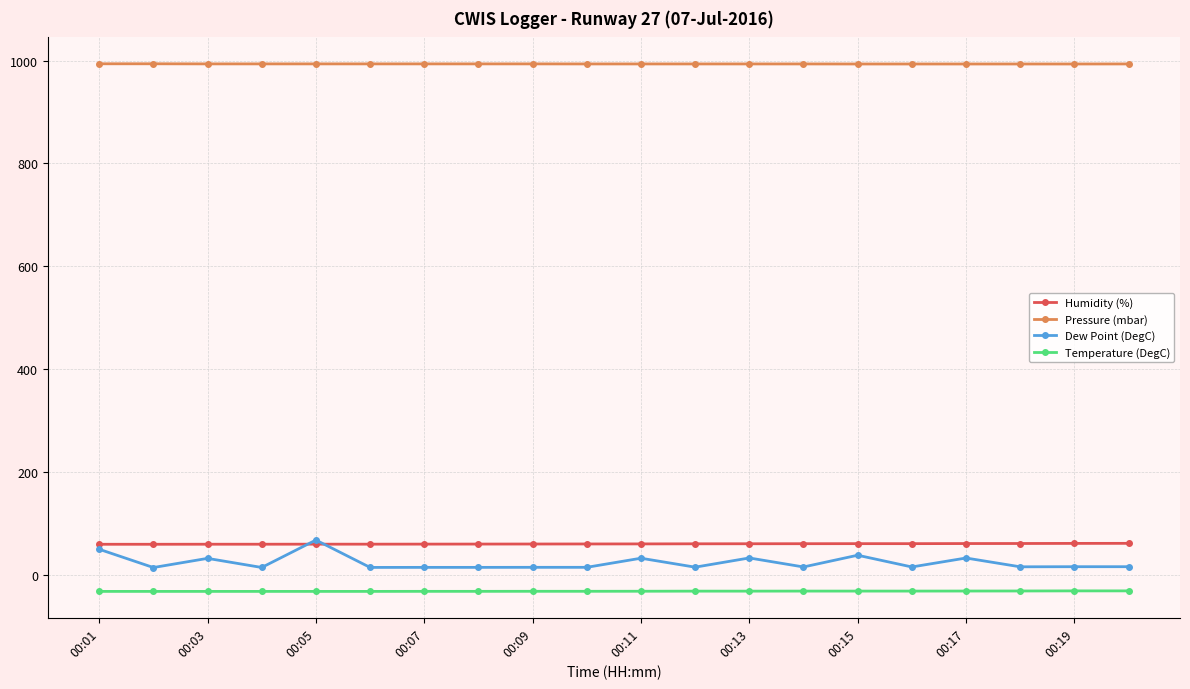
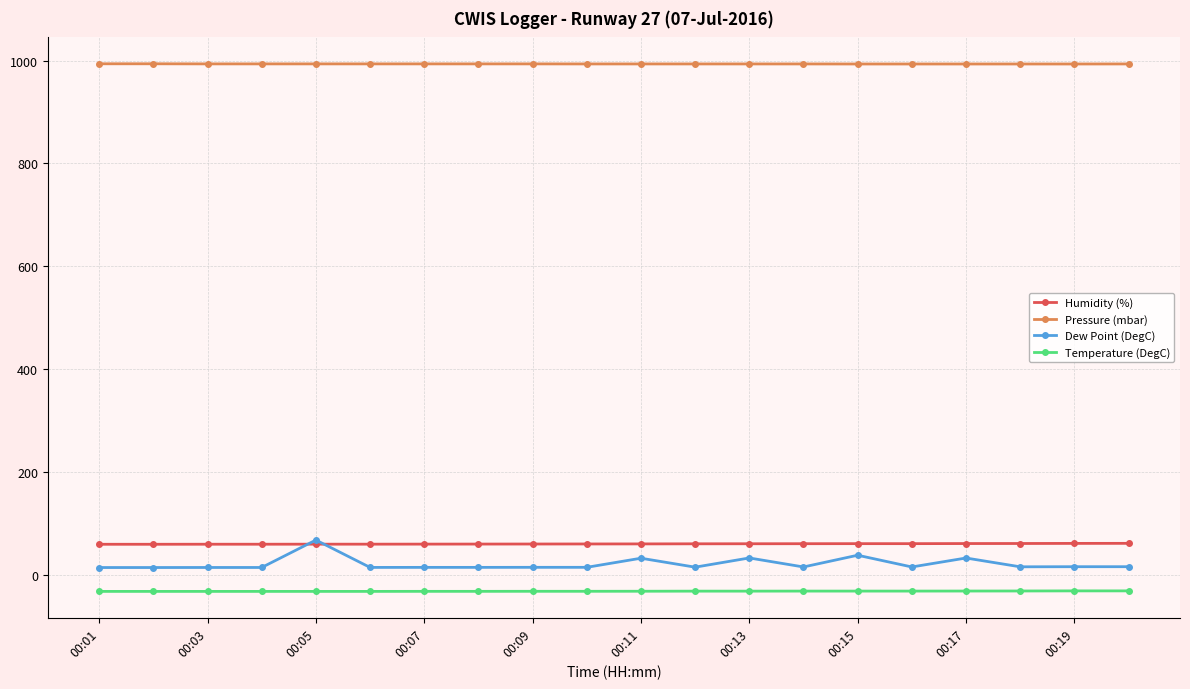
  {
    "Dew Point (DegC)": {
-     "00:01": 50,
-     "00:03": 30,
+     "00:01": 10,
+     "00:03": 10,
      "00:05": 70,
      "00:07": 20,
      "00:09": 20,
      "00:11": 30,
      "00:13": 30,
      "00:15": 40,
      "00:17": 30,
      "00:19": 20
    },
    "Temperature (DegC)": {
      "00:01": -30,
      "00:03": -30,
      "00:05": -30,
      "00:07": -30,
      "00:09": -30,
      "00:11": -30,
      "00:13": -30,
      "00:15": -30,
      "00:17": -30,
      "00:19": -30
    }
  }
